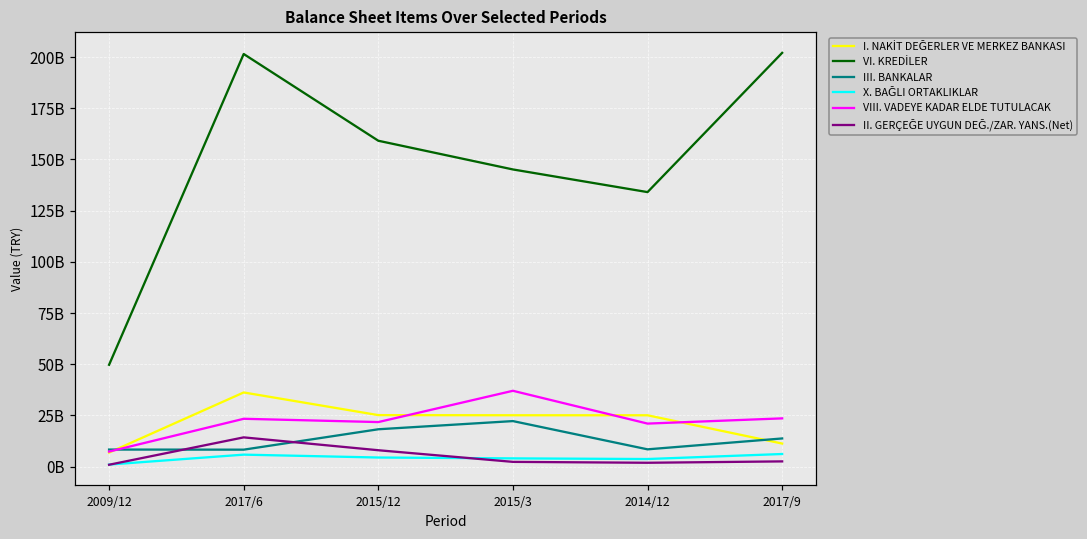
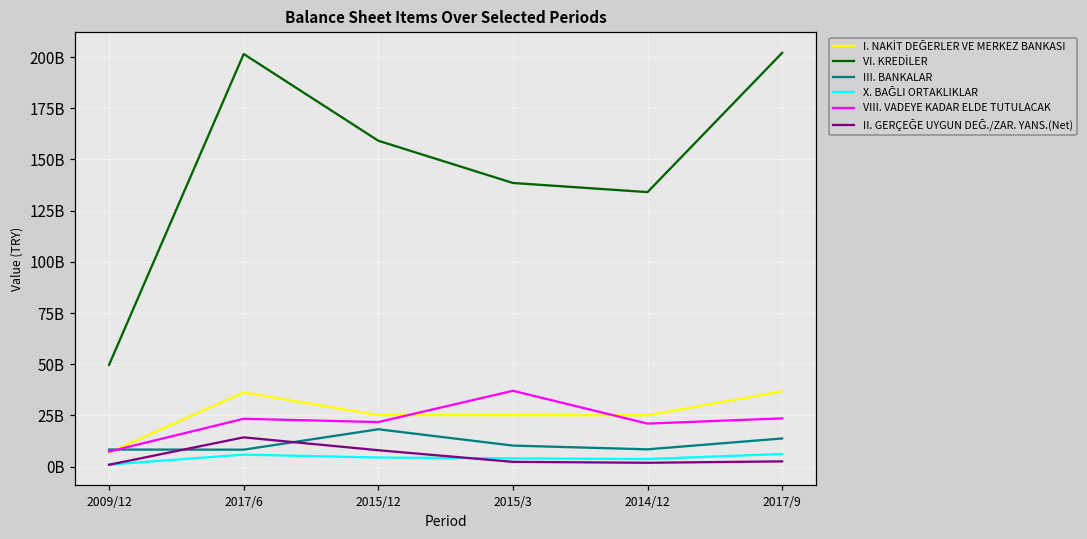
  {
    "I. NAKİT DEĞERLER VE MERKEZ BANKASI": {
      "2017/6": 36000000000,
      "2015/12": 25000000000,
      "2015/3": 25000000000,
      "2014/12": 25000000000,
-     "2017/9": 11000000000
+     "2017/9": 37000000000
    },
    "VI. KREDİLER": {
      "2009/12": 50000000000,
      "2017/6": 201000000000,
      "2015/12": 159000000000,
-     "2015/3": 145000000000,
+     "2015/3": 139000000000,
      "2014/12": 134000000000,
      "2017/9": 202000000000
    },
    "III. BANKALAR": {
      "2017/6": 8000000000,
      "2015/12": 18000000000,
-     "2015/3": 22000000000,
+     "2015/3": 10000000000,
      "2014/12": 8000000000,
      "2017/9": 14000000000
    },
    "X. BAĞLI ORTAKLIKLAR": {
      "2017/6": 6000000000,
      "2015/12": 4000000000,
      "2015/3": 4000000000,
      "2014/12": 4000000000,
      "2017/9": 6000000000
    },
    "VIII. VADEYE KADAR ELDE TUTULACAK": {
      "2017/6": 23000000000,
      "2015/12": 22000000000,
      "2015/3": 37000000000,
      "2014/12": 21000000000,
      "2017/9": 24000000000
    },
    "II. GERÇEĞE UYGUN DEĞ./ZAR. YANS.(Net)": {
      "2017/6": 14000000000,
      "2015/12": 8000000000,
      "2015/3": 2000000000,
      "2014/12": 2000000000,
      "2017/9": 3000000000
    }
  }
